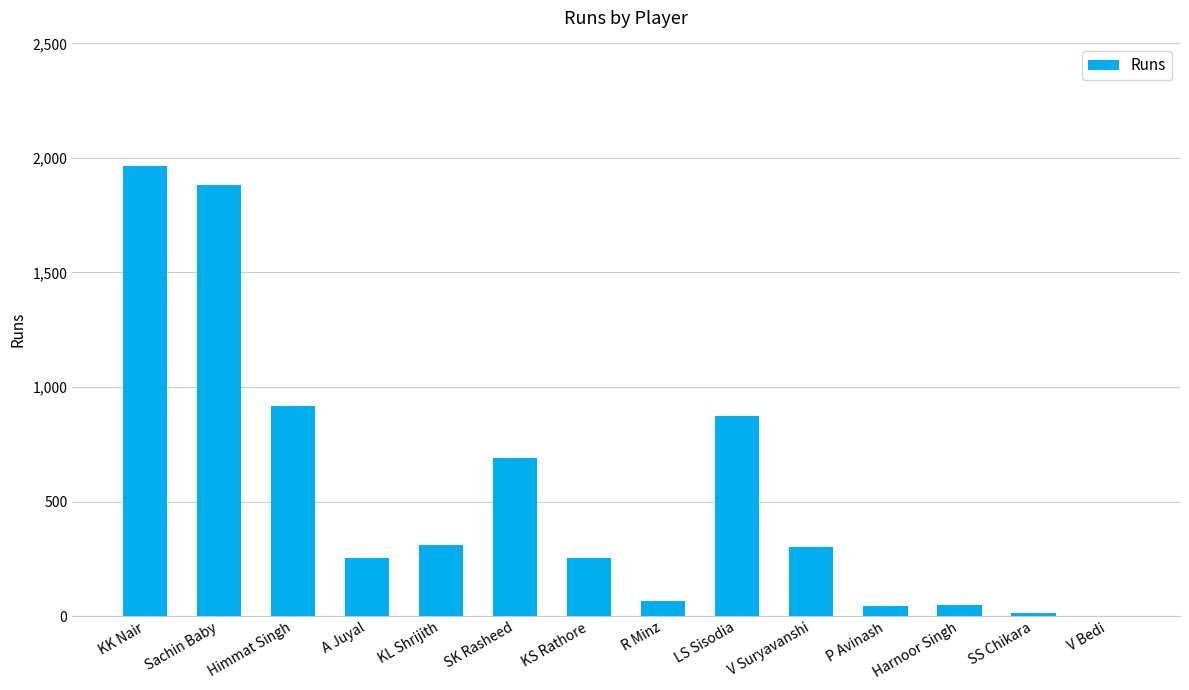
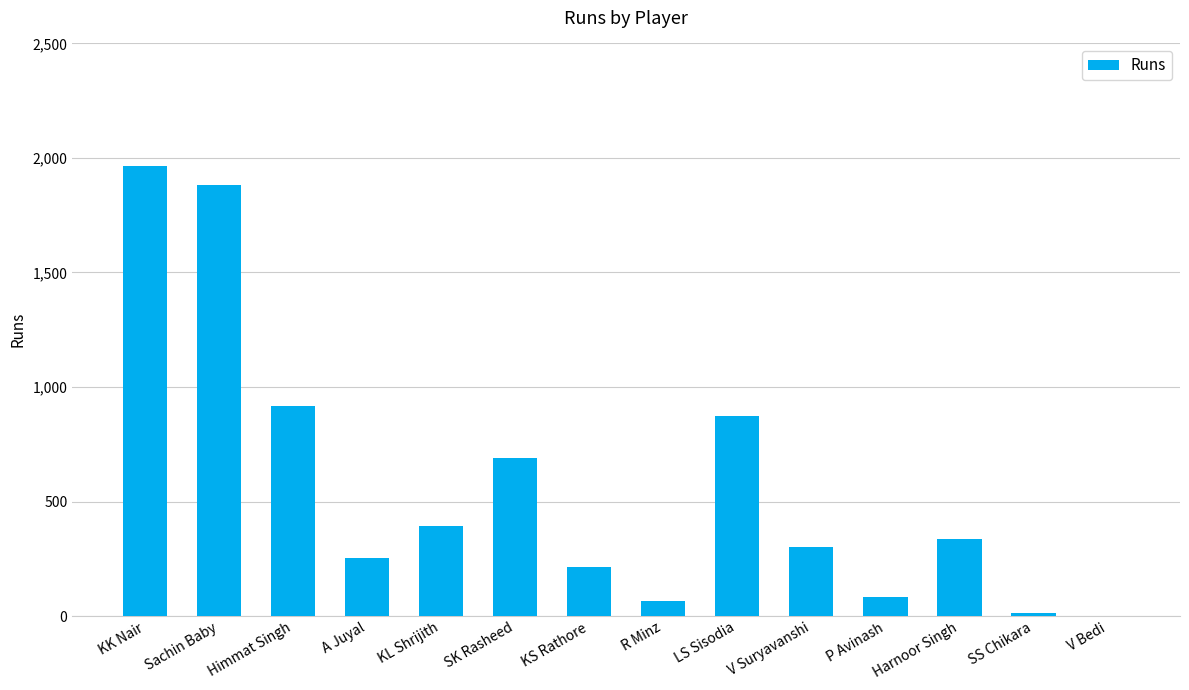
  {
    "KK Nair": "1,970",
    "Sachin Baby": "1,880",
    "Himmat Singh": "920",
    "A Juyal": "250",
-   "KL Shrijith": "310",
+   "KL Shrijith": "390",
    "SK Rasheed": "690",
-   "KS Rathore": "250",
+   "KS Rathore": "220",
    "R Minz": "70",
    "LS Sisodia": "870",
    "V Suryavanshi": "300",
-   "P Avinash": "40",
-   "Harnoor Singh": "50",
+   "P Avinash": "80",
+   "Harnoor Singh": "340",
    "SS Chikara": "20",
    "V Bedi": "0"
  }
